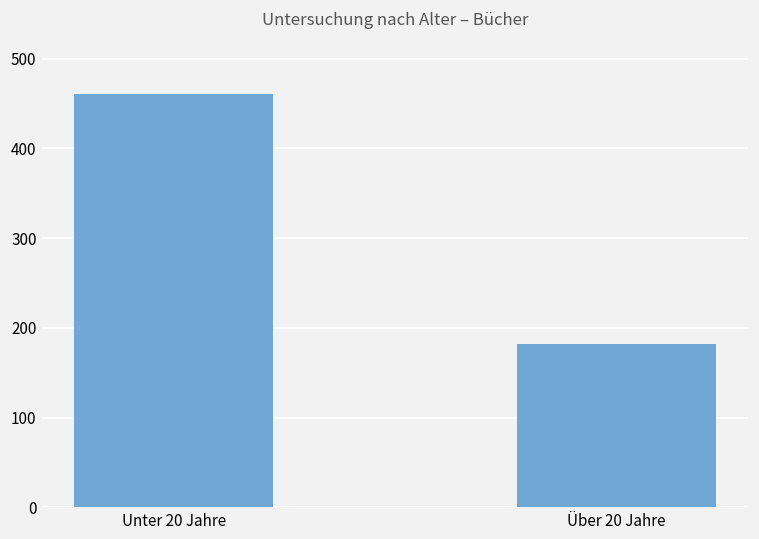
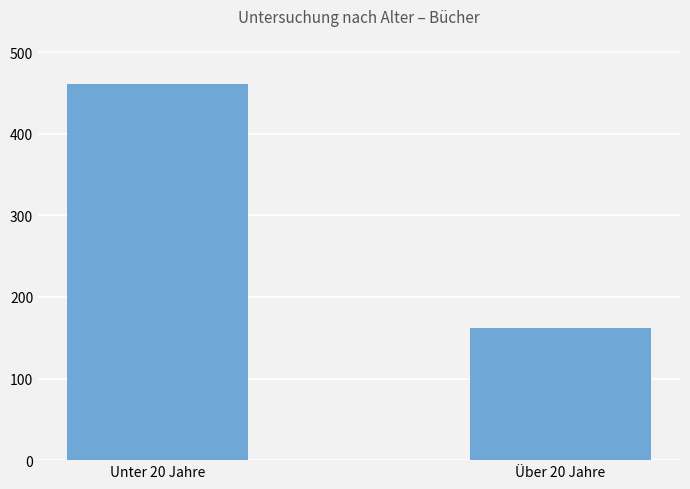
  {
    "Unter 20 Jahre": 460,
-   "Über 20 Jahre": 180
+   "Über 20 Jahre": 160
  }
